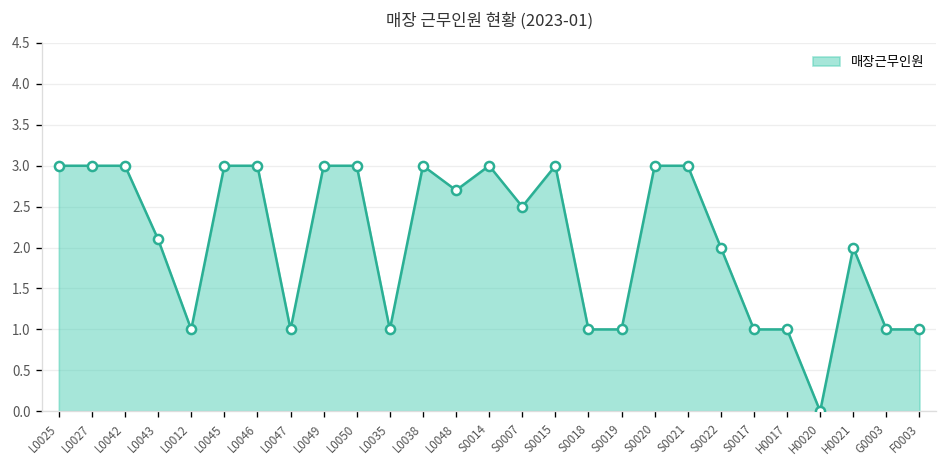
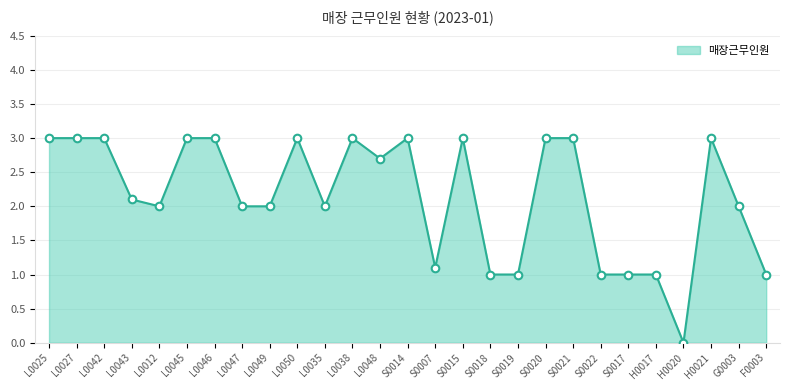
  {
    "L0025": 3.0,
    "L0027": 3.0,
    "L0042": 3.0,
    "L0043": 2.1,
-   "L0012": 1,
+   "L0012": 2,
    "L0045": 3.0,
    "L0046": 3.0,
-   "L0047": 1,
-   "L0049": 3,
+   "L0047": 2,
+   "L0049": 2,
    "L0050": 3.0,
-   "L0035": 1,
+   "L0035": 2,
    "L0038": 3.0,
    "L0048": 2.7,
    "S0014": 3.0,
-   "S0007": 2.5,
+   "S0007": 1.1,
    "S0015": 3.0,
    "S0018": 1.0,
    "S0019": 1.0,
    "S0020": 3.0,
    "S0021": 3.0,
-   "S0022": 2,
+   "S0022": 1,
    "S0017": 1.0,
    "H0017": 1.0,
    "H0020": 0.0,
-   "H0021": 2,
-   "G0003": 1,
+   "H0021": 3,
+   "G0003": 2,
    "F0003": 1.0
  }
